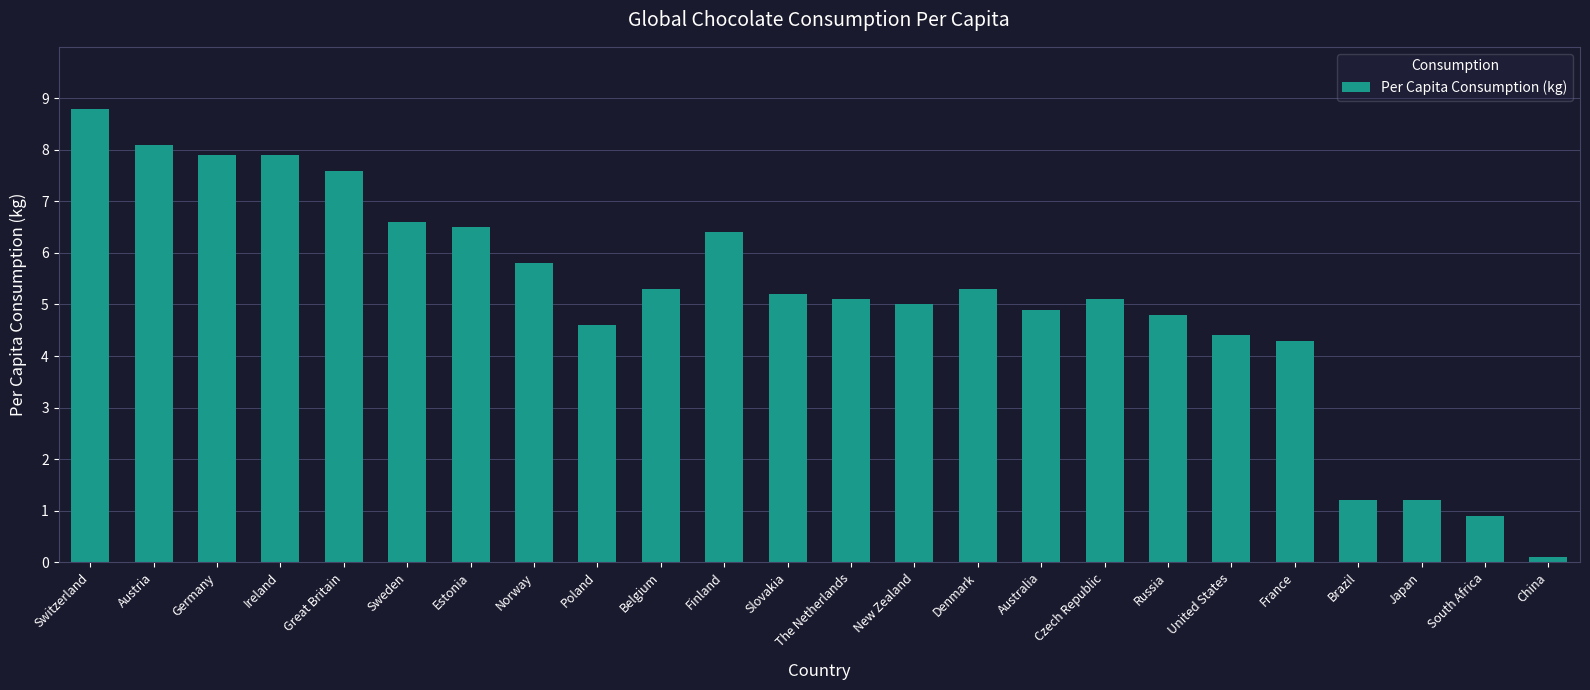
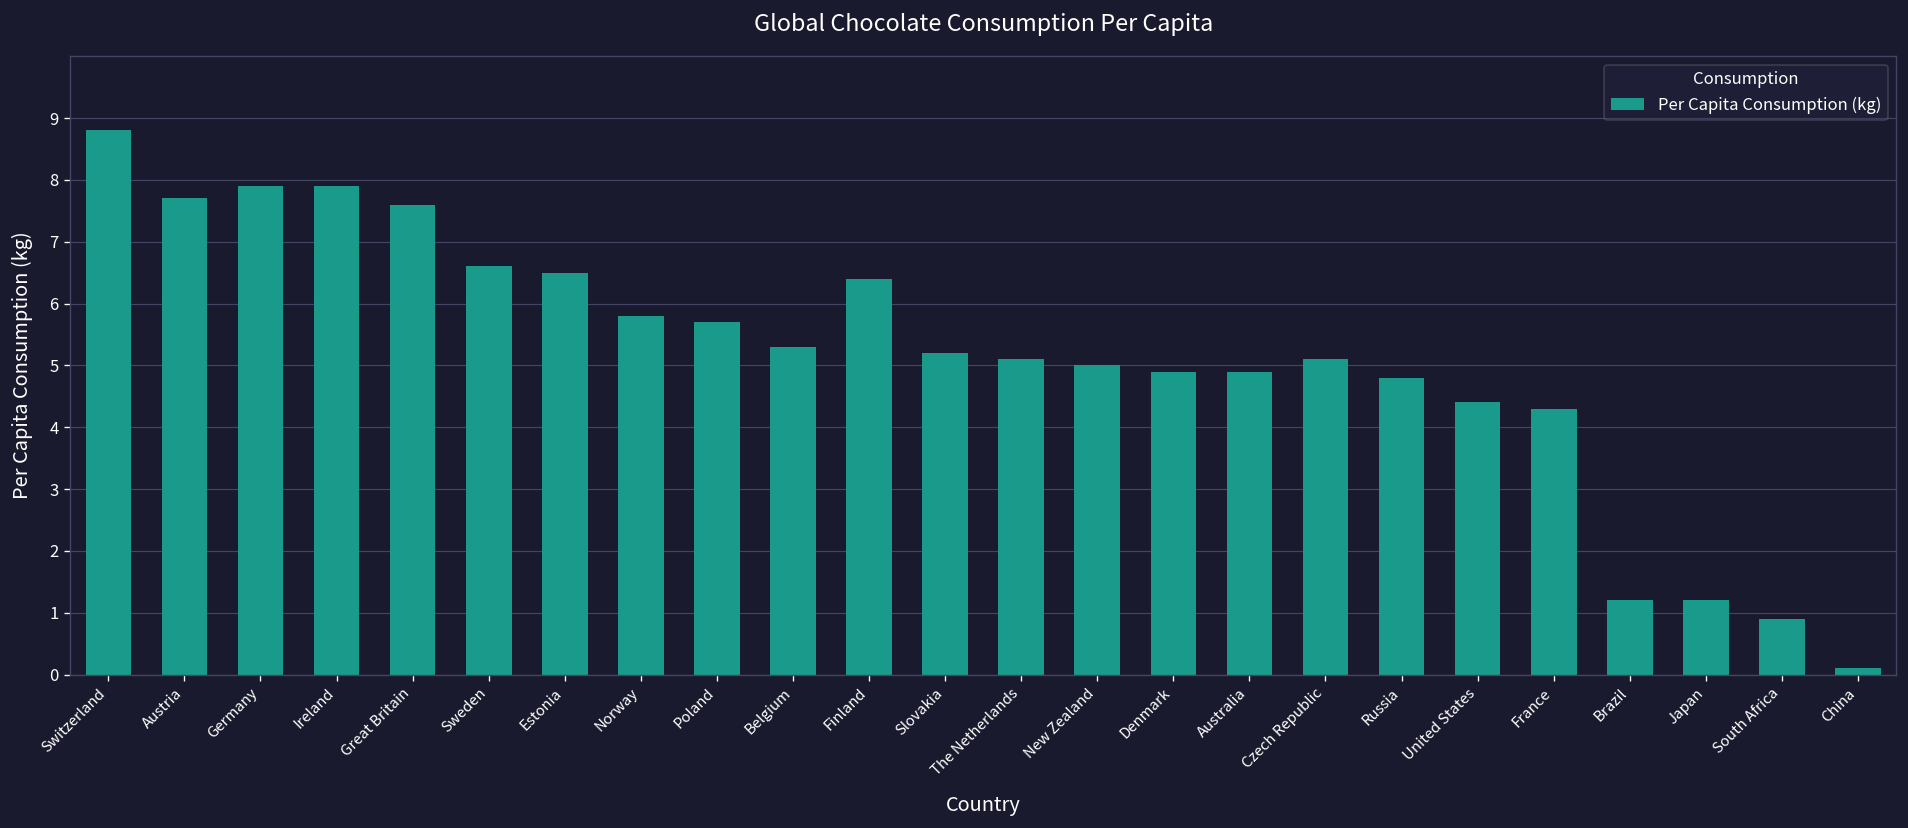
  {
    "Switzerland": 8.8,
-   "Austria": 8.1,
+   "Austria": 7.7,
    "Germany": 7.9,
    "Ireland": 7.9,
    "Great Britain": 7.6,
    "Sweden": 6.6,
    "Estonia": 6.5,
    "Norway": 5.8,
-   "Poland": 4.6,
+   "Poland": 5.7,
    "Belgium": 5.3,
    "Finland": 6.4,
    "Slovakia": 5.2,
    "The Netherlands": 5.1,
    "New Zealand": 5.0,
-   "Denmark": 5.3,
+   "Denmark": 4.9,
    "Australia": 4.9,
    "Czech Republic": 5.1,
    "Russia": 4.8,
    "United States": 4.4,
    "France": 4.3,
    "Brazil": 1.2,
    "Japan": 1.2,
    "South Africa": 0.9,
    "China": 0.1
  }
